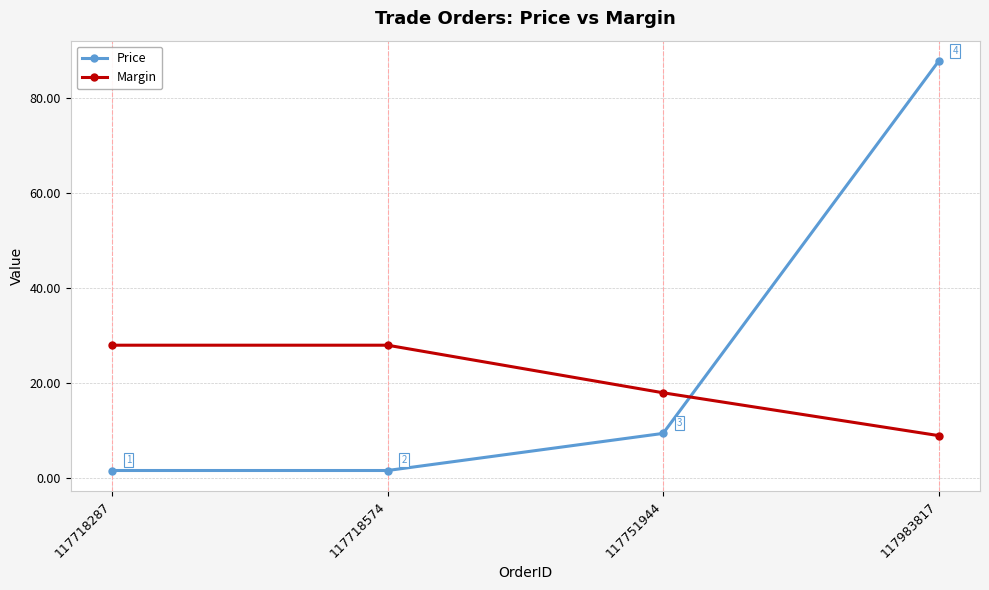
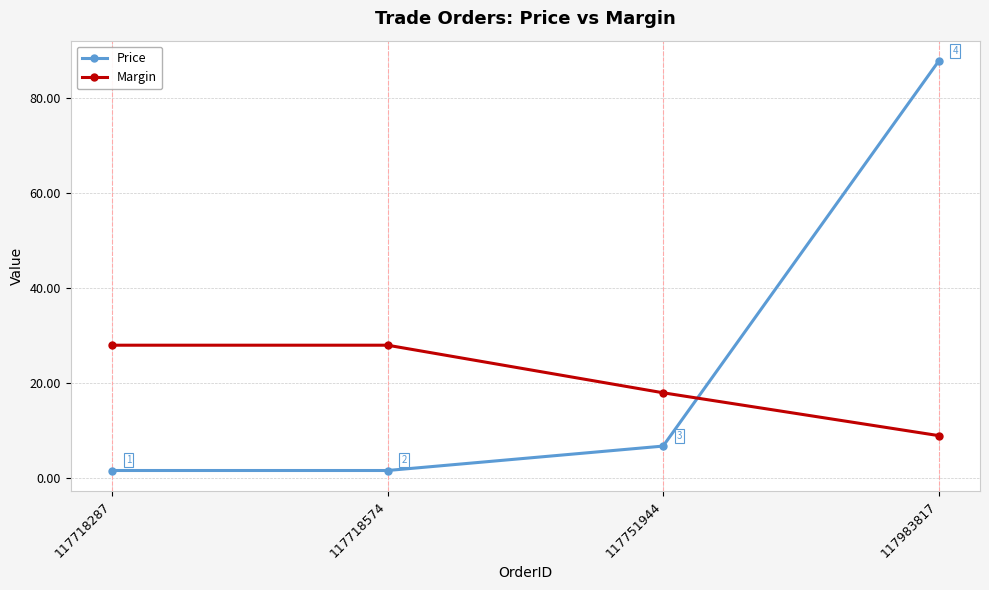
  {
    "Price": {
-     "117751944": 9
+     "117751944": 7
    },
    "Margin": {
      "117718287": 28,
      "117718574": 28,
      "117751944": 18,
      "117983817": 9
    }
  }
